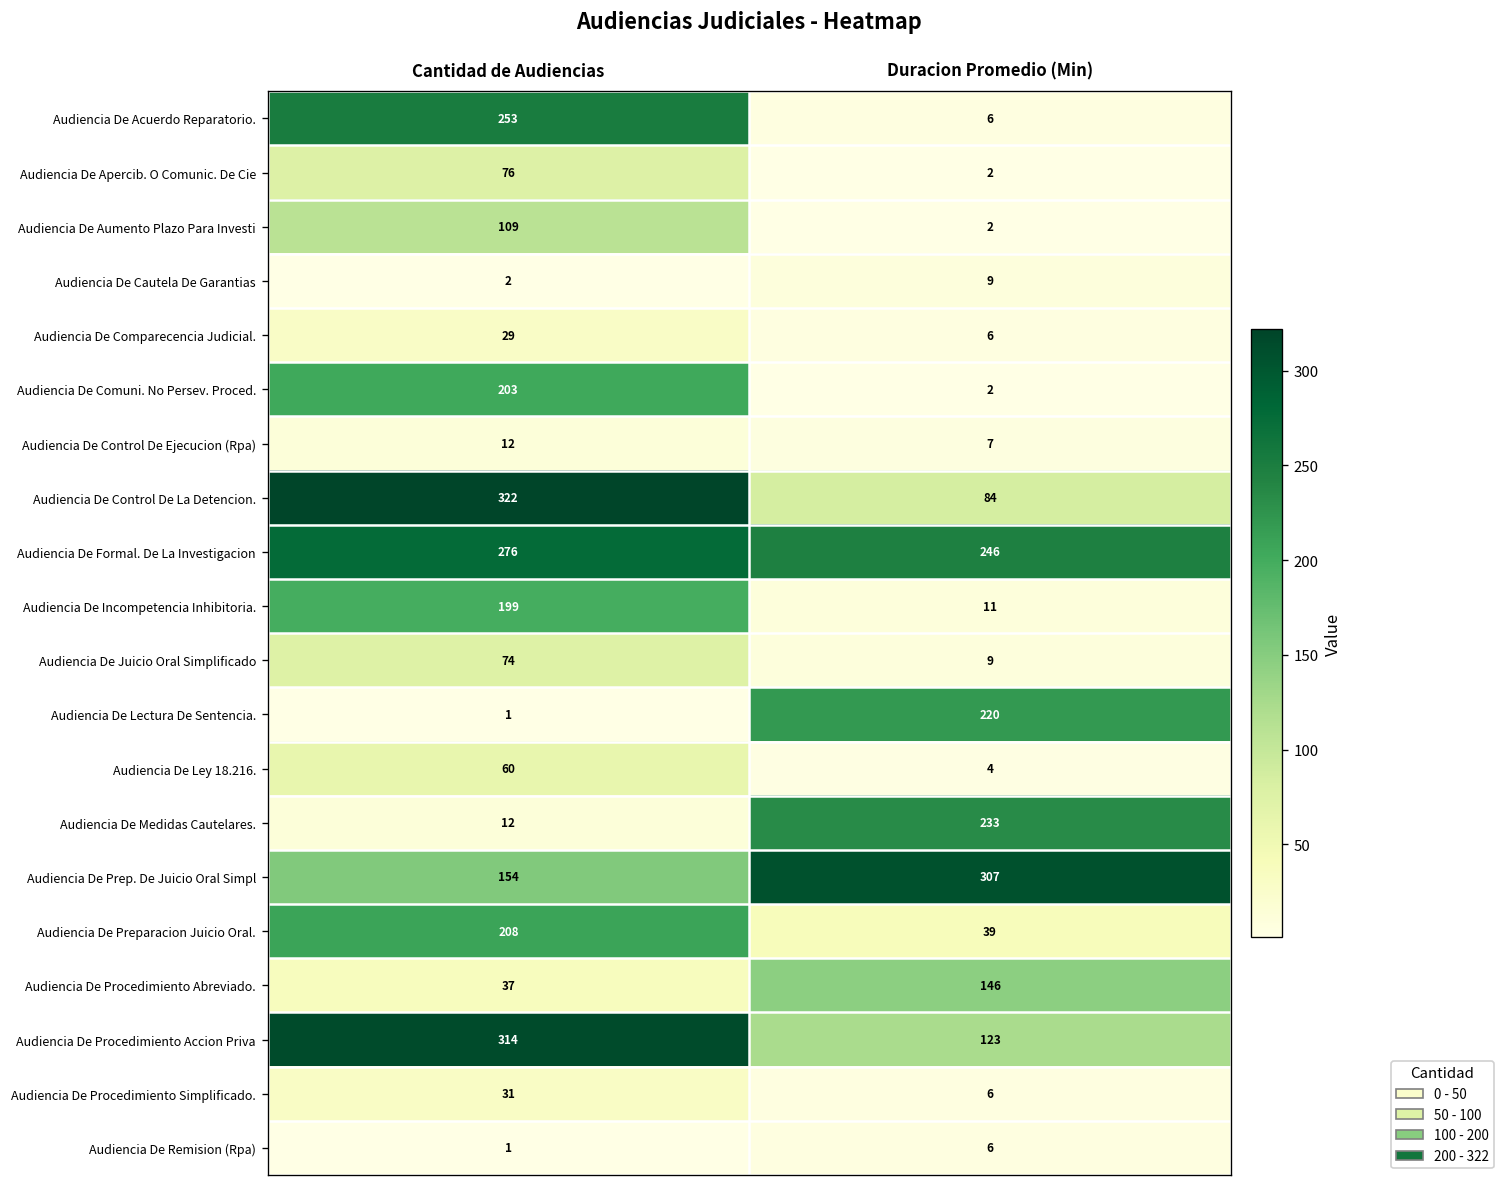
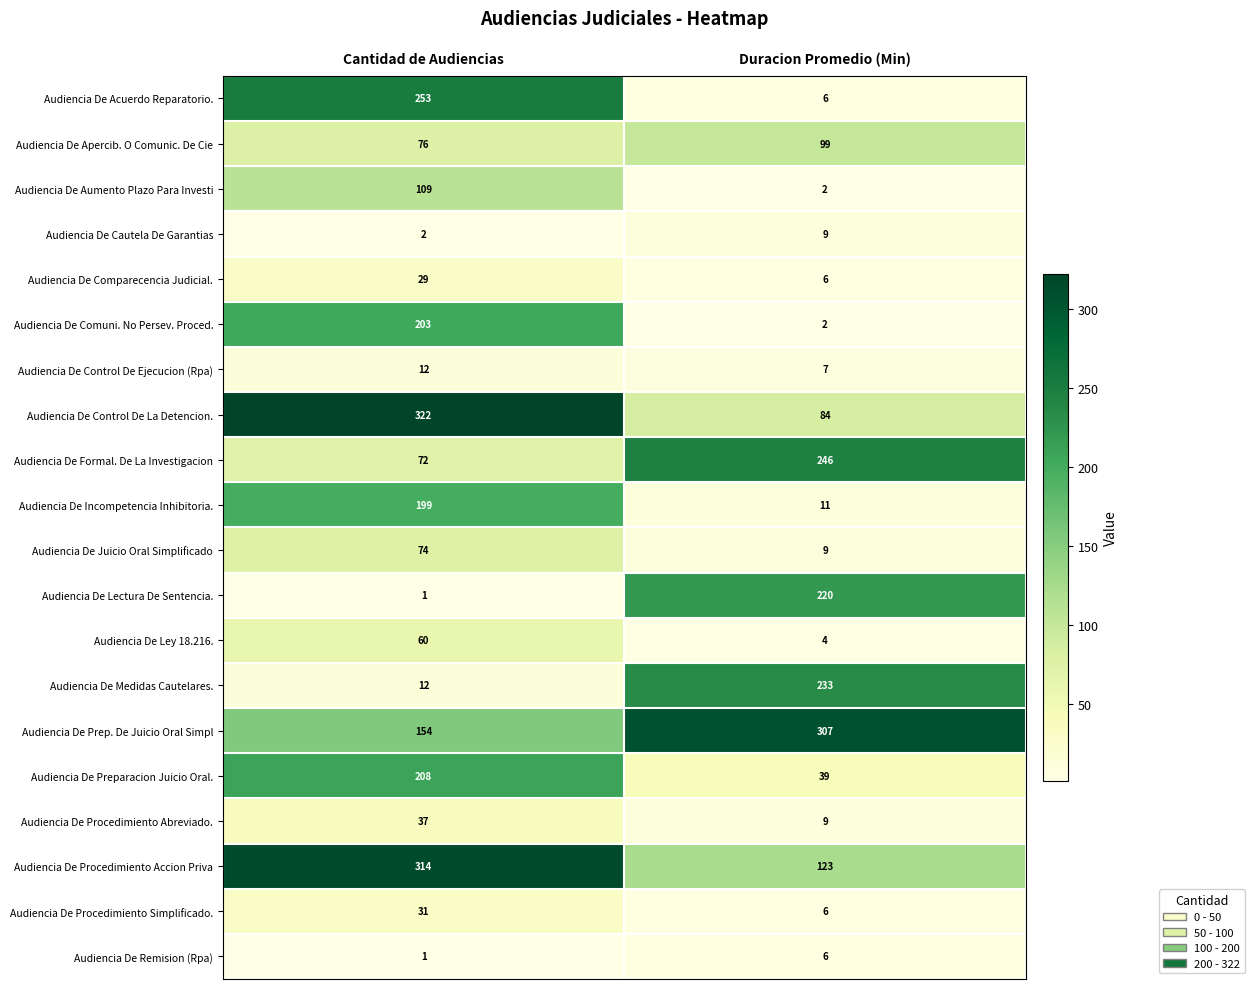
  {
    "Audiencia De Acuerdo Reparatorio.": {
      "Cantidad de Audiencias": 253,
      "Duracion Promedio (Min)": 6
    },
    "Audiencia De Apercib. O Comunic. De Cie": {
      "Cantidad de Audiencias": 76,
-     "Duracion Promedio (Min)": 2
+     "Duracion Promedio (Min)": 99
    },
    "Audiencia De Aumento Plazo Para Investi": {
      "Cantidad de Audiencias": 109,
      "Duracion Promedio (Min)": 2
    },
    "Audiencia De Cautela De Garantias": {
      "Cantidad de Audiencias": 2,
      "Duracion Promedio (Min)": 9
    },
    "Audiencia De Comparecencia Judicial.": {
      "Cantidad de Audiencias": 29,
      "Duracion Promedio (Min)": 6
    },
    "Audiencia De Comuni. No Persev. Proced.": {
      "Cantidad de Audiencias": 203,
      "Duracion Promedio (Min)": 2
    },
    "Audiencia De Control De Ejecucion (Rpa)": {
      "Cantidad de Audiencias": 12,
      "Duracion Promedio (Min)": 7
    },
    "Audiencia De Control De La Detencion.": {
      "Cantidad de Audiencias": 322,
      "Duracion Promedio (Min)": 84
    },
    "Audiencia De Formal. De La Investigacion": {
-     "Cantidad de Audiencias": 276,
+     "Cantidad de Audiencias": 72,
      "Duracion Promedio (Min)": 246
    },
    "Audiencia De Incompetencia Inhibitoria.": {
      "Cantidad de Audiencias": 199,
      "Duracion Promedio (Min)": 11
    },
    "Audiencia De Juicio Oral Simplificado": {
      "Cantidad de Audiencias": 74,
      "Duracion Promedio (Min)": 9
    },
    "Audiencia De Lectura De Sentencia.": {
      "Cantidad de Audiencias": 1,
      "Duracion Promedio (Min)": 220
    },
    "Audiencia De Ley 18.216.": {
      "Cantidad de Audiencias": 60,
      "Duracion Promedio (Min)": 4
    },
    "Audiencia De Medidas Cautelares.": {
      "Cantidad de Audiencias": 12,
      "Duracion Promedio (Min)": 233
    },
    "Audiencia De Prep. De Juicio Oral Simpl": {
      "Cantidad de Audiencias": 154,
      "Duracion Promedio (Min)": 307
    },
    "Audiencia De Preparacion Juicio Oral.": {
      "Cantidad de Audiencias": 208,
      "Duracion Promedio (Min)": 39
    },
    "Audiencia De Procedimiento Abreviado.": {
      "Cantidad de Audiencias": 37,
-     "Duracion Promedio (Min)": 146
+     "Duracion Promedio (Min)": 9
    },
    "Audiencia De Procedimiento Accion Priva": {
      "Cantidad de Audiencias": 314,
      "Duracion Promedio (Min)": 123
    },
    "Audiencia De Procedimiento Simplificado.": {
      "Cantidad de Audiencias": 31,
      "Duracion Promedio (Min)": 6
    },
    "Audiencia De Remision (Rpa)": {
      "Cantidad de Audiencias": 1,
      "Duracion Promedio (Min)": 6
    }
  }
